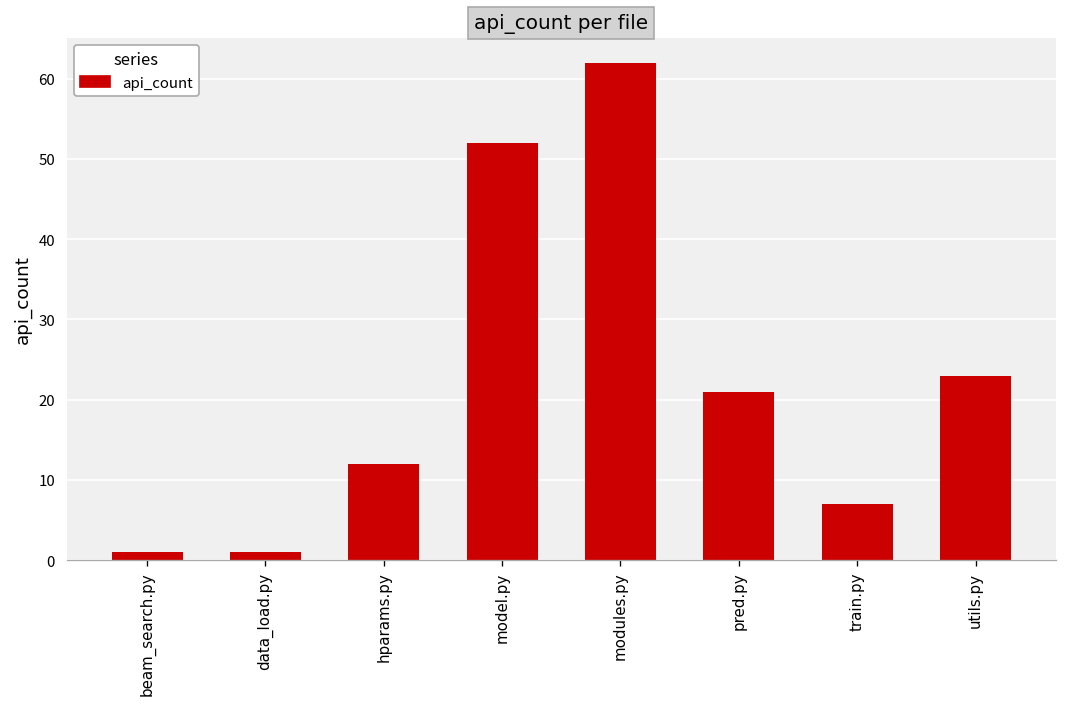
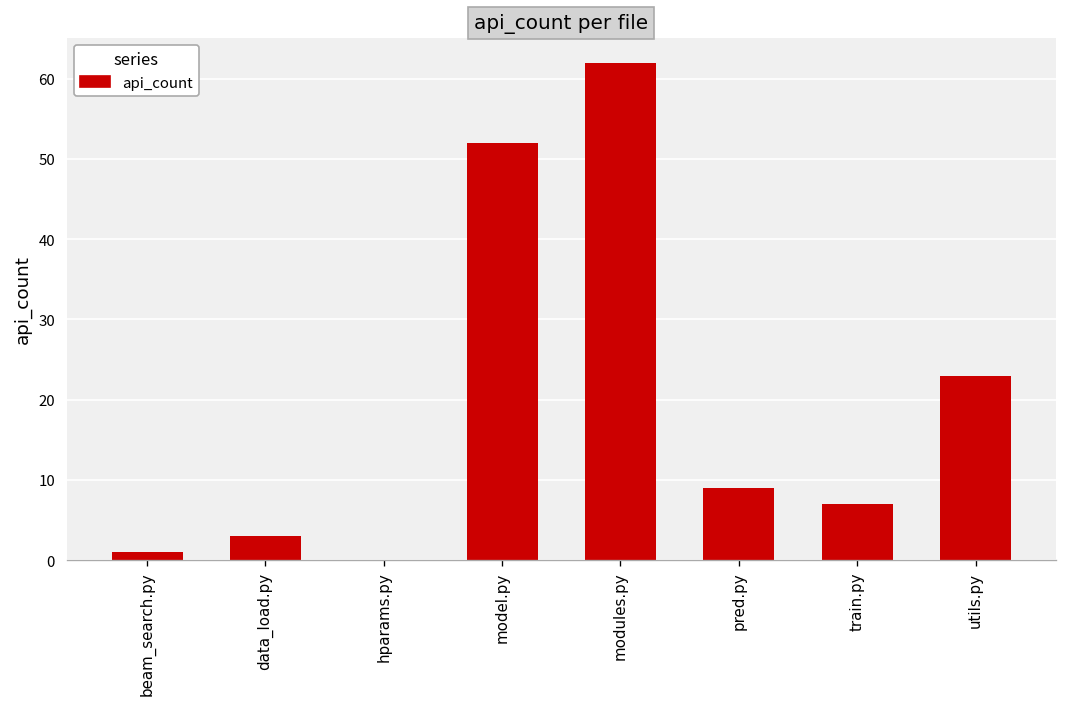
  {
    "beam_search.py": 1,
-   "data_load.py": 1,
-   "hparams.py": 12,
+   "data_load.py": 3,
+   "hparams.py": 0,
    "model.py": 52,
    "modules.py": 62,
-   "pred.py": 21,
+   "pred.py": 9,
    "train.py": 7,
    "utils.py": 23
  }
